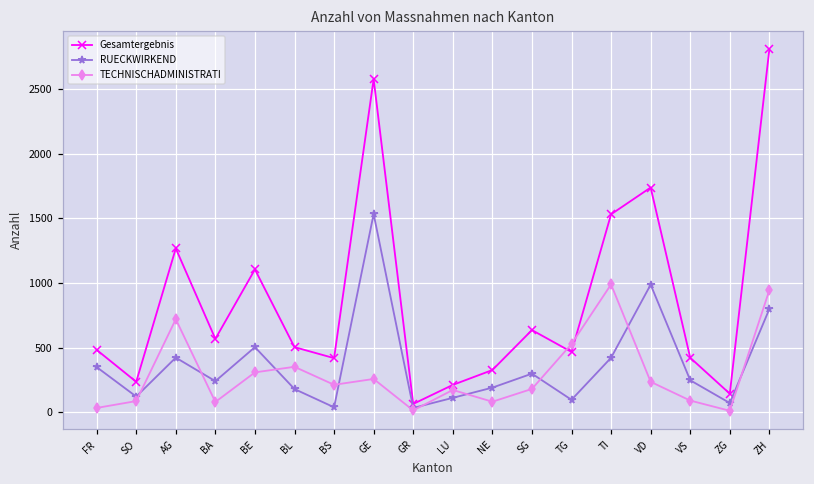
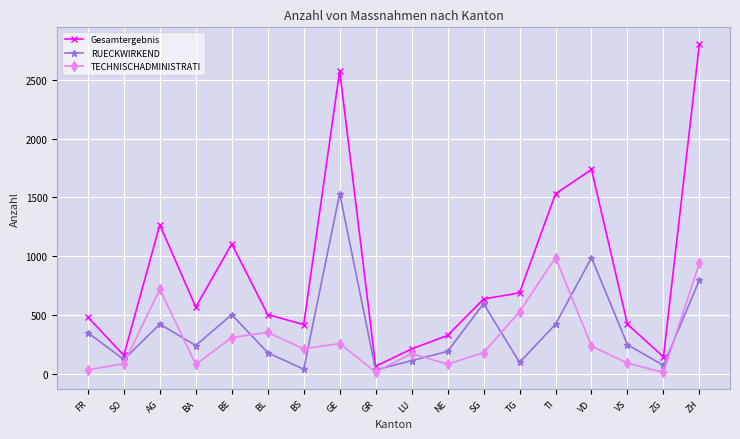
  {
    "Gesamtergebnis": {
      "FR": 480,
-     "SO": 240,
+     "SO": 160,
      "AG": 1270,
      "BA": 570,
      "BE": 1100,
      "BL": 500,
      "BS": 420,
      "GE": 2580,
      "GR": 60,
      "LU": 210,
      "NE": 330,
      "SG": 640,
-     "TG": 470,
+     "TG": 690,
      "TI": 1530,
      "VD": 1740,
      "VS": 420,
      "ZG": 140,
      "ZH": 2810
    },
    "RUECKWIRKEND": {
      "FR": 350,
      "SO": 120,
      "AG": 420,
      "BA": 240,
      "BE": 500,
      "BL": 180,
      "BS": 40,
      "GE": 1530,
      "LU": 110,
      "NE": 190,
-     "SG": 300,
+     "SG": 600,
      "TG": 100,
      "TI": 420,
      "VD": 990,
      "VS": 250,
      "ZG": 70,
      "ZH": 800
    },
    "TECHNISCHADMINISTRATI": {
      "FR": 30,
      "SO": 90,
      "AG": 720,
      "BA": 80,
      "BE": 310,
      "BL": 350,
      "BS": 210,
      "GE": 260,
      "LU": 170,
      "NE": 80,
      "SG": 180,
      "TG": 530,
      "TI": 990,
      "VD": 240,
      "VS": 90,
      "ZG": 10,
      "ZH": 940
    }
  }
